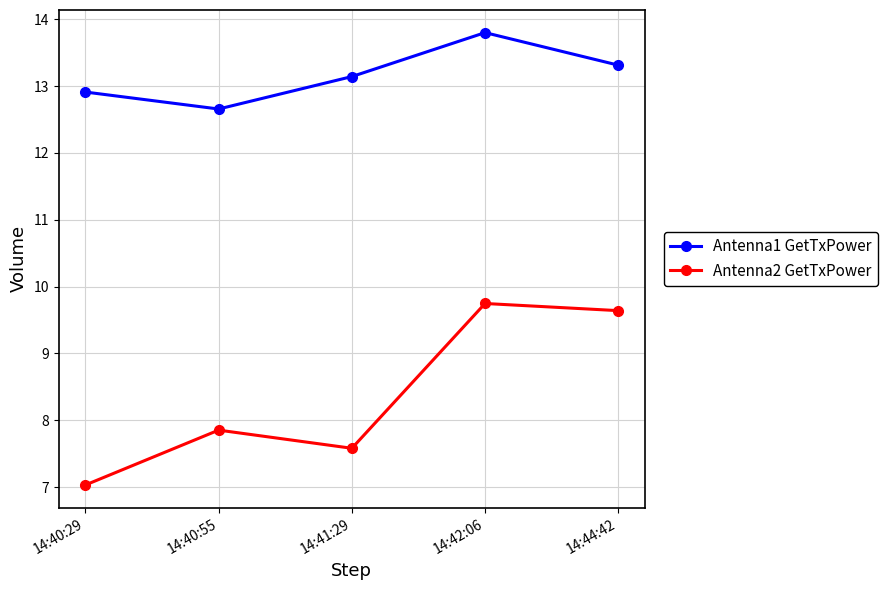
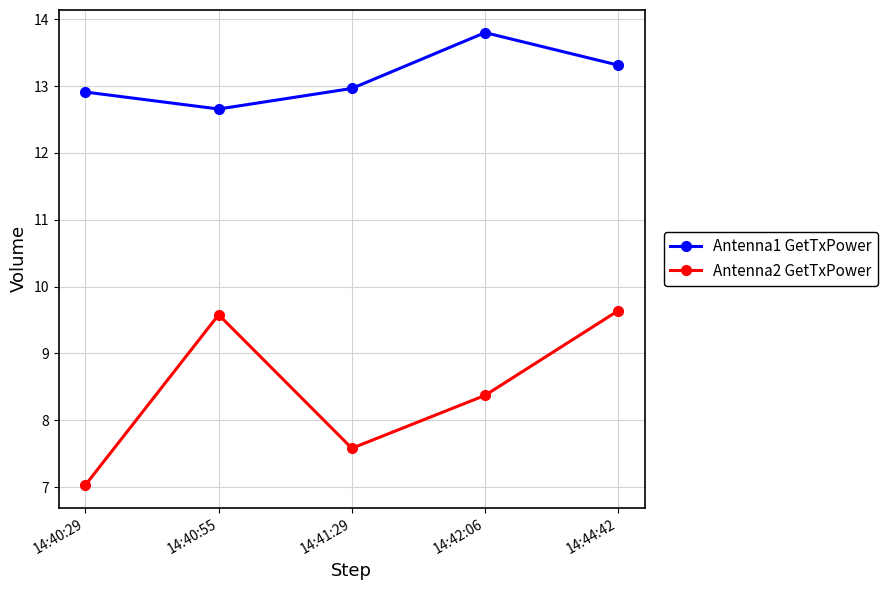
  {
    "Antenna1 GetTxPower": {
      "14:40:29": 12.9,
      "14:40:55": 12.7,
-     "14:41:29": 13.1,
+     "14:41:29": 13.0,
      "14:42:06": 13.8,
      "14:44:42": 13.3
    },
    "Antenna2 GetTxPower": {
      "14:40:29": 7.0,
-     "14:40:55": 7.9,
+     "14:40:55": 9.6,
      "14:41:29": 7.6,
-     "14:42:06": 9.7,
+     "14:42:06": 8.4,
      "14:44:42": 9.6
    }
  }
